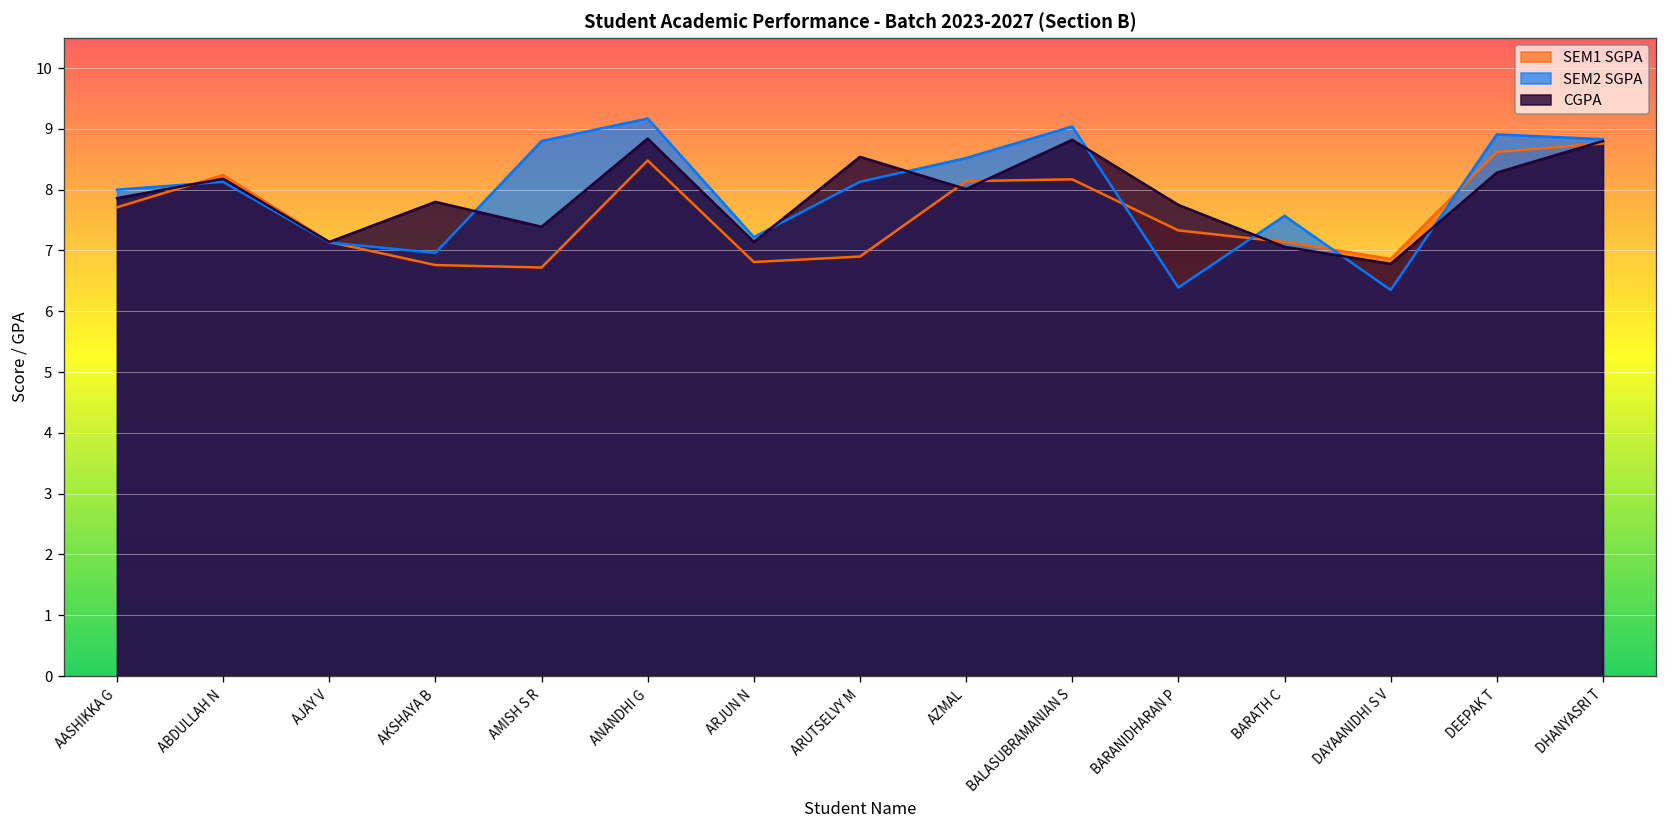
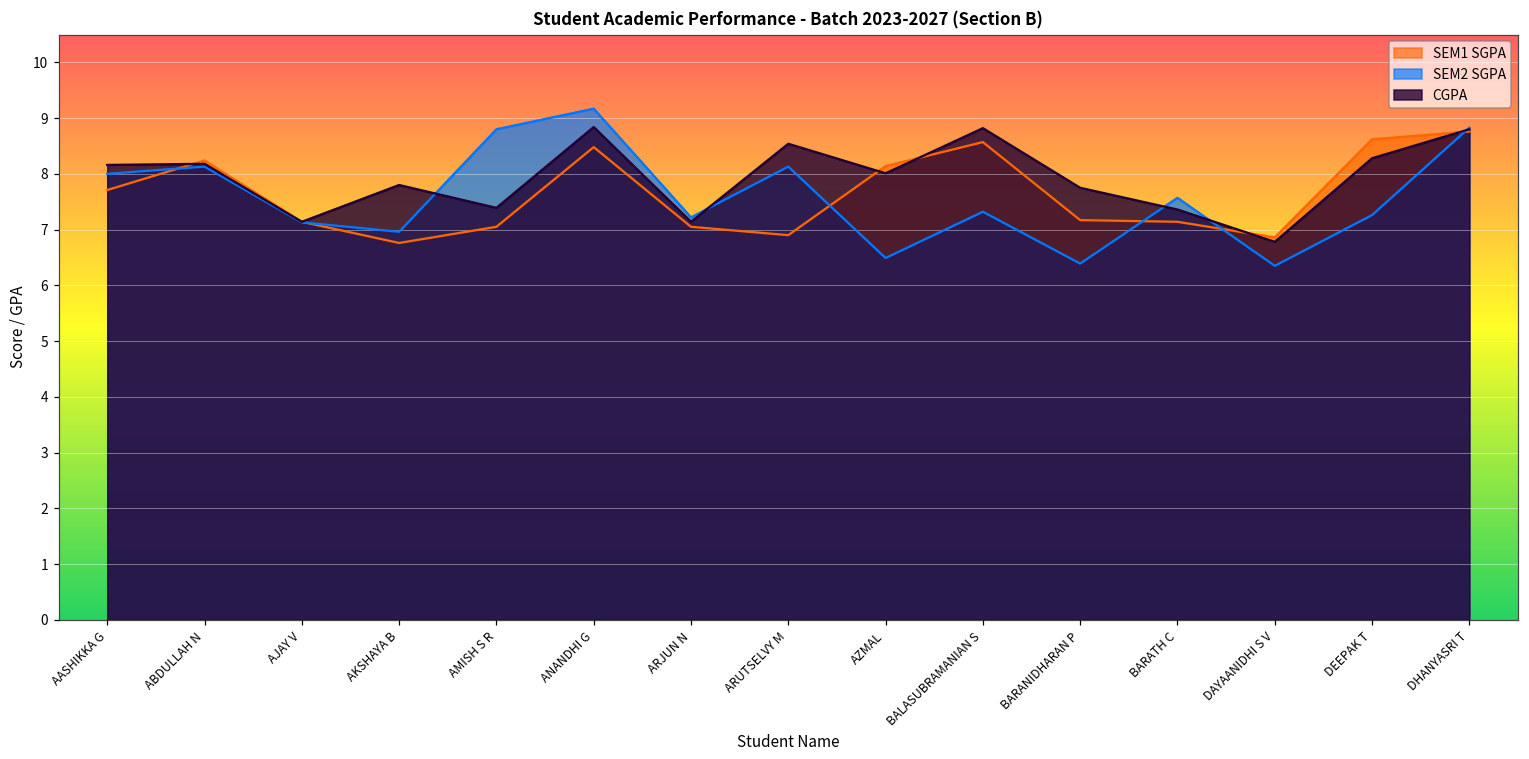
  {
    "SEM1 SGPA": {
      "AASHIKKA G": 7.7,
      "ABDULLAH N": 8.2,
      "AKSHAYA B": 6.8,
-     "AMISH S R": 6.7,
+     "AMISH S R": 7.1,
      "ANANDHI G": 8.5,
-     "ARJUN N": 6.8,
+     "ARJUN N": 7.1,
      "ARUTSELVY M": 6.9,
      "AZMAL": 8.1,
-     "BALASUBRAMANIAN S": 8.2,
-     "BARANIDHARAN P": 7.3,
+     "BALASUBRAMANIAN S": 8.6,
+     "BARANIDHARAN P": 7.2,
      "BARATH C": 7.1,
      "DAYAANIDHI S V": 6.9,
      "DEEPAK T": 8.6
    },
    "SEM2 SGPA": {
      "AASHIKKA G": 8.0,
      "ABDULLAH N": 8.1,
      "AKSHAYA B": 7.0,
      "AMISH S R": 8.8,
      "ANANDHI G": 9.2,
      "ARJUN N": 7.2,
      "ARUTSELVY M": 8.1,
-     "AZMAL": 8.5,
-     "BALASUBRAMANIAN S": 9.0,
+     "AZMAL": 6.5,
+     "BALASUBRAMANIAN S": 7.3,
      "BARANIDHARAN P": 6.4,
      "BARATH C": 7.6,
      "DAYAANIDHI S V": 6.4,
-     "DEEPAK T": 8.9
+     "DEEPAK T": 7.3
    },
    "CGPA": {
-     "AASHIKKA G": 7.9,
+     "AASHIKKA G": 8.2,
      "ABDULLAH N": 8.2,
      "AKSHAYA B": 7.8,
      "AMISH S R": 7.4,
      "ANANDHI G": 8.8,
      "ARJUN N": 7.1,
      "ARUTSELVY M": 8.5,
      "AZMAL": 8.0,
      "BALASUBRAMANIAN S": 8.8,
      "BARANIDHARAN P": 7.8,
-     "BARATH C": 7.1,
+     "BARATH C": 7.4,
      "DAYAANIDHI S V": 6.8,
      "DEEPAK T": 8.3
    }
  }
